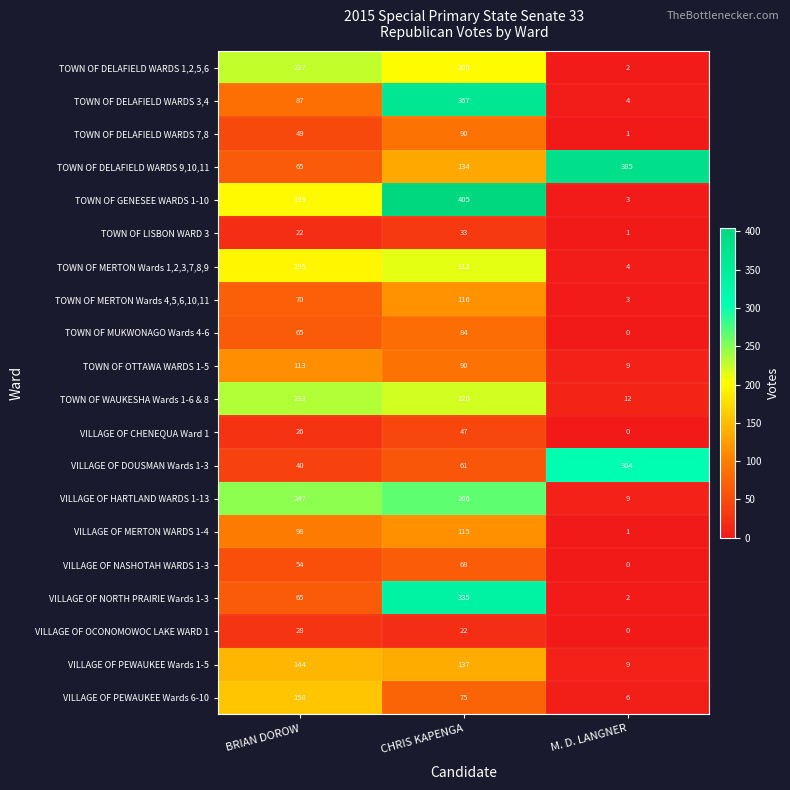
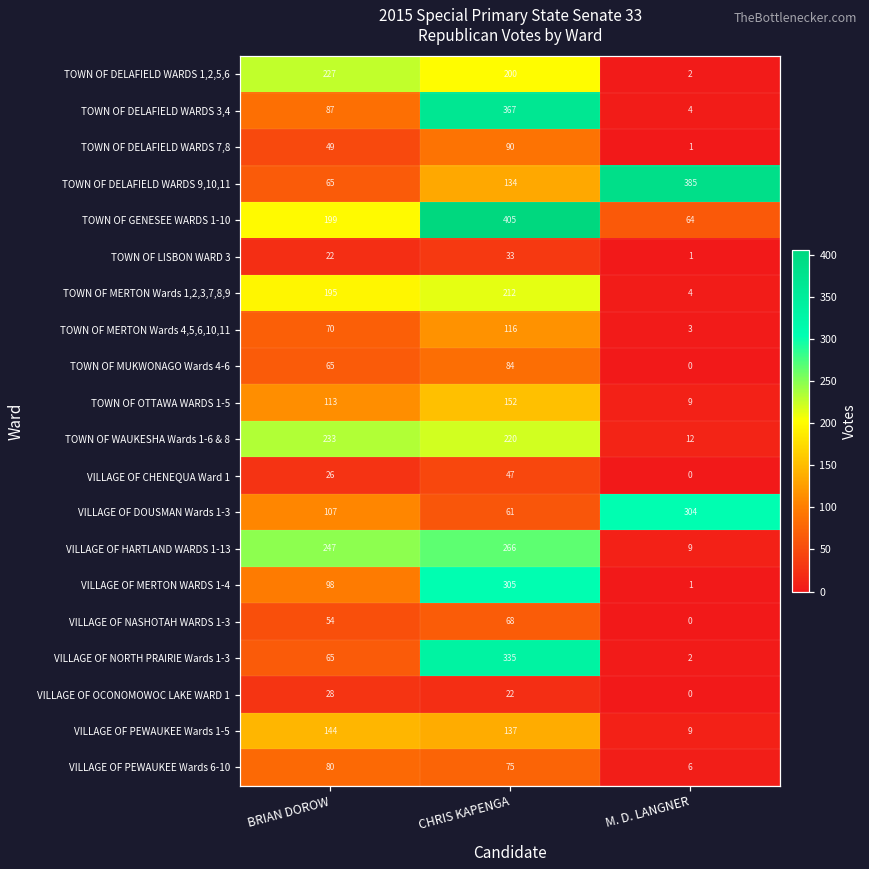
  {
    "TOWN OF DELAFIELD WARDS 1,2,5,6": {
      "BRIAN DOROW": 227,
      "CHRIS KAPENGA": 200,
      "M. D. LANGNER": 2
    },
    "TOWN OF DELAFIELD WARDS 3,4": {
      "BRIAN DOROW": 87,
      "CHRIS KAPENGA": 367,
      "M. D. LANGNER": 4
    },
    "TOWN OF DELAFIELD WARDS 7,8": {
      "BRIAN DOROW": 49,
      "CHRIS KAPENGA": 90,
      "M. D. LANGNER": 1
    },
    "TOWN OF DELAFIELD WARDS 9,10,11": {
      "BRIAN DOROW": 65,
      "CHRIS KAPENGA": 134,
      "M. D. LANGNER": 385
    },
    "TOWN OF GENESEE WARDS 1-10": {
      "BRIAN DOROW": 199,
      "CHRIS KAPENGA": 405,
-     "M. D. LANGNER": 3
+     "M. D. LANGNER": 64
    },
    "TOWN OF LISBON WARD 3": {
      "BRIAN DOROW": 22,
      "CHRIS KAPENGA": 33,
      "M. D. LANGNER": 1
    },
    "TOWN OF MERTON Wards 1,2,3,7,8,9": {
      "BRIAN DOROW": 195,
      "CHRIS KAPENGA": 212,
      "M. D. LANGNER": 4
    },
    "TOWN OF MERTON Wards 4,5,6,10,11": {
      "BRIAN DOROW": 70,
      "CHRIS KAPENGA": 116,
      "M. D. LANGNER": 3
    },
    "TOWN OF MUKWONAGO Wards 4-6": {
      "BRIAN DOROW": 65,
      "CHRIS KAPENGA": 84,
      "M. D. LANGNER": 0
    },
    "TOWN OF OTTAWA WARDS 1-5": {
      "BRIAN DOROW": 113,
-     "CHRIS KAPENGA": 90,
+     "CHRIS KAPENGA": 152,
      "M. D. LANGNER": 9
    },
    "TOWN OF WAUKESHA Wards 1-6 & 8": {
      "BRIAN DOROW": 233,
      "CHRIS KAPENGA": 220,
      "M. D. LANGNER": 12
    },
    "VILLAGE OF CHENEQUA Ward 1": {
      "BRIAN DOROW": 26,
      "CHRIS KAPENGA": 47,
      "M. D. LANGNER": 0
    },
    "VILLAGE OF DOUSMAN Wards 1-3": {
-     "BRIAN DOROW": 40,
+     "BRIAN DOROW": 107,
      "CHRIS KAPENGA": 61,
      "M. D. LANGNER": 304
    },
    "VILLAGE OF HARTLAND WARDS 1-13": {
      "BRIAN DOROW": 247,
      "CHRIS KAPENGA": 266,
      "M. D. LANGNER": 9
    },
    "VILLAGE OF MERTON WARDS 1-4": {
      "BRIAN DOROW": 98,
-     "CHRIS KAPENGA": 115,
+     "CHRIS KAPENGA": 305,
      "M. D. LANGNER": 1
    },
    "VILLAGE OF NASHOTAH WARDS 1-3": {
      "BRIAN DOROW": 54,
      "CHRIS KAPENGA": 68,
      "M. D. LANGNER": 0
    },
    "VILLAGE OF NORTH PRAIRIE Wards 1-3": {
      "BRIAN DOROW": 65,
      "CHRIS KAPENGA": 335,
      "M. D. LANGNER": 2
    },
    "VILLAGE OF OCONOMOWOC LAKE WARD 1": {
      "BRIAN DOROW": 28,
      "CHRIS KAPENGA": 22,
      "M. D. LANGNER": 0
    },
    "VILLAGE OF PEWAUKEE Wards 1-5": {
      "BRIAN DOROW": 144,
      "CHRIS KAPENGA": 137,
      "M. D. LANGNER": 9
    },
    "VILLAGE OF PEWAUKEE Wards 6-10": {
-     "BRIAN DOROW": 158,
+     "BRIAN DOROW": 80,
      "CHRIS KAPENGA": 75,
      "M. D. LANGNER": 6
    }
  }
